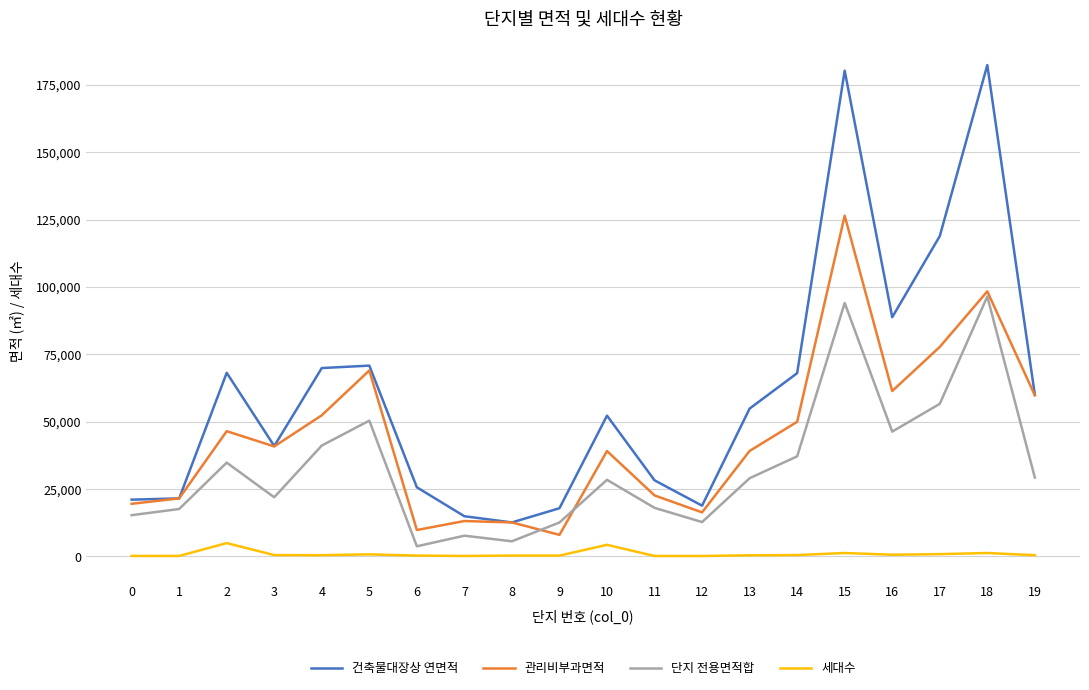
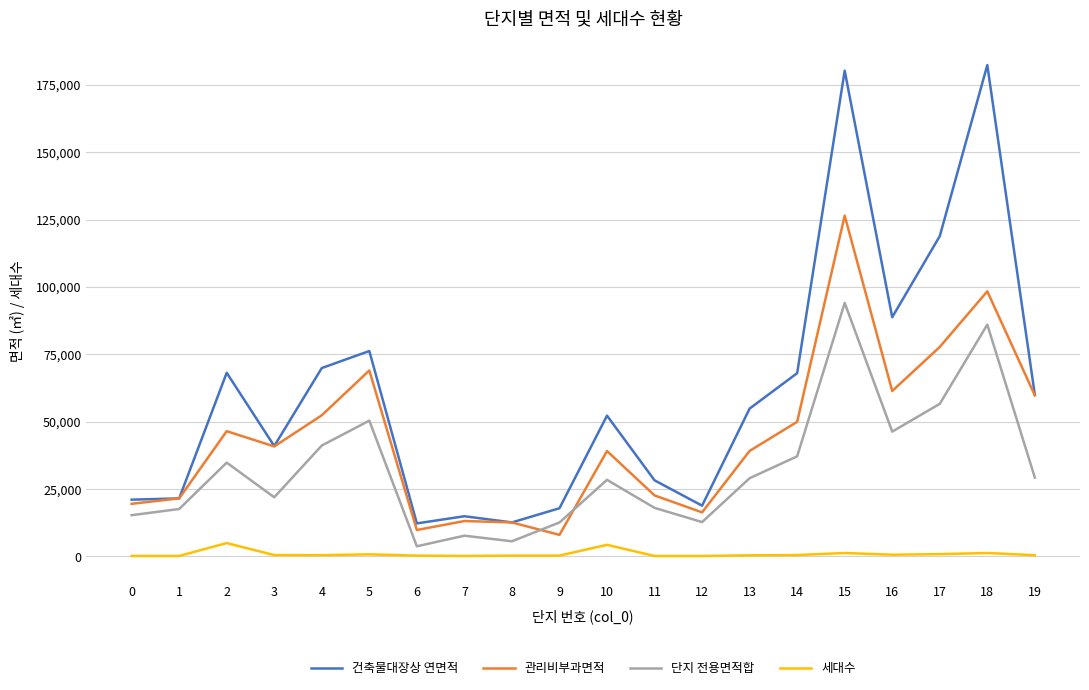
  {
    "건축물대장상 연면적": {
      "0": "21,000",
      "2": "68,000",
      "4": "70,000",
-     "5": "71,000",
-     "6": "26,000",
+     "5": "76,000",
+     "6": "12,000",
      "7": "15,000",
      "9": "18,000",
      "10": "52,000",
      "11": "28,000",
      "12": "19,000",
      "13": "55,000",
      "14": "68,000",
      "15": "180,000",
      "16": "89,000",
      "17": "119,000",
      "18": "182,000"
    },
    "관리비부과면적": {
      "0": "20,000",
      "2": "46,000",
      "4": "52,000",
      "5": "69,000",
      "6": "10,000",
      "7": "13,000",
      "9": "8,000",
      "10": "39,000",
      "11": "23,000",
      "12": "16,000",
      "13": "39,000",
      "14": "50,000",
      "15": "126,000",
      "16": "61,000",
      "17": "78,000",
      "18": "98,000"
    },
    "단지 전용면적합": {
      "0": "15,000",
      "1": "18,000",
      "2": "35,000",
      "3": "22,000",
      "4": "41,000",
      "5": "50,000",
      "6": "4,000",
      "7": "8,000",
      "8": "6,000",
      "9": "13,000",
      "10": "28,000",
      "11": "18,000",
      "12": "13,000",
      "13": "29,000",
      "14": "37,000",
      "15": "94,000",
      "16": "46,000",
      "17": "57,000",
-     "18": "96,000",
+     "18": "86,000",
      "19": "29,000"
    },
    "세대수": {
      "0": "0",
      "1": "0",
      "2": "5,000",
      "3": "0",
      "4": "0",
      "5": "1,000",
      "6": "0",
      "7": "0",
      "8": "0",
      "9": "0",
      "10": "4,000",
      "11": "0",
      "12": "0",
      "13": "0",
      "14": "1,000",
      "15": "1,000",
      "16": "1,000",
      "17": "1,000",
      "18": "1,000",
      "19": "0"
    }
  }
